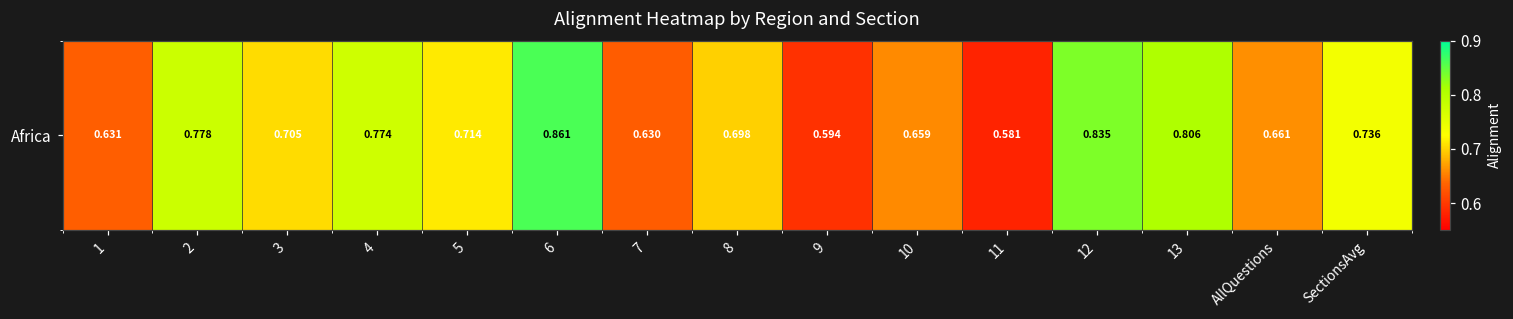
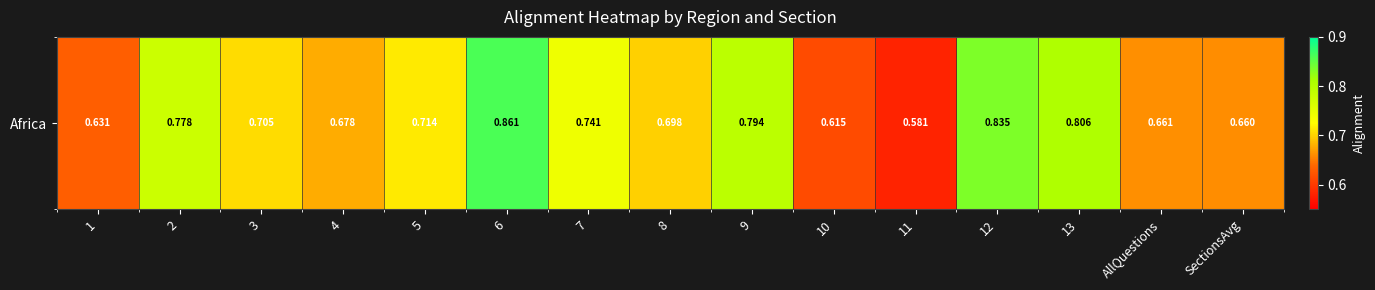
  {
    "Africa": {
      "1": 0.631,
      "2": 0.778,
      "3": 0.705,
-     "4": 0.774,
+     "4": 0.678,
      "5": 0.714,
      "6": 0.861,
-     "7": 0.630,
+     "7": 0.741,
      "8": 0.698,
-     "9": 0.594,
-     "10": 0.659,
+     "9": 0.794,
+     "10": 0.615,
      "11": 0.581,
      "12": 0.835,
      "13": 0.806,
      "AllQuestions": 0.661,
-     "SectionsAvg": 0.736
+     "SectionsAvg": 0.660
    }
  }
